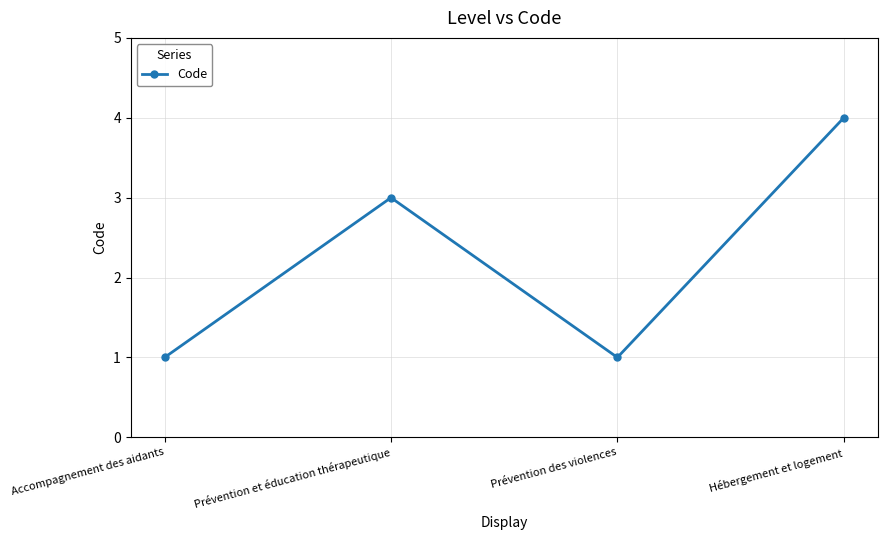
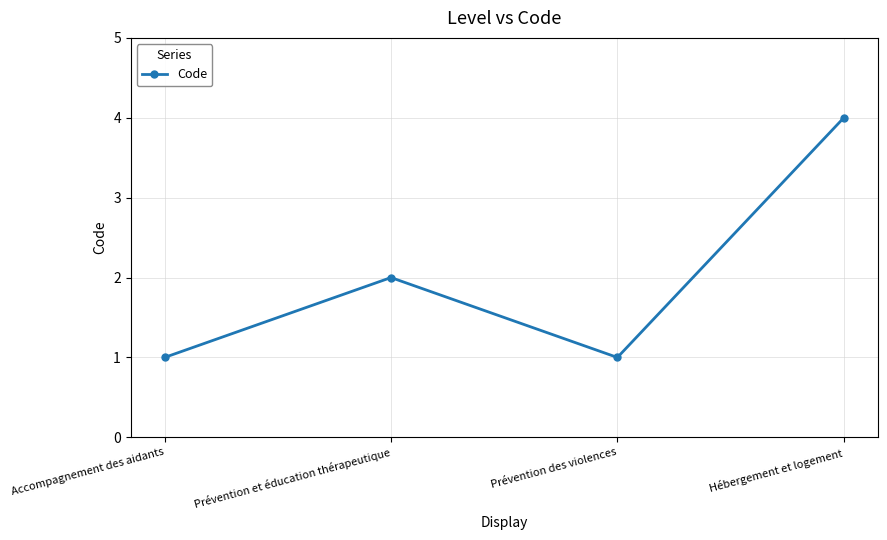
  {
    "Accompagnement des aidants": 1,
-   "Prévention et éducation thérapeutique": 3,
+   "Prévention et éducation thérapeutique": 2,
    "Prévention des violences": 1,
    "Hébergement et logement": 4
  }
